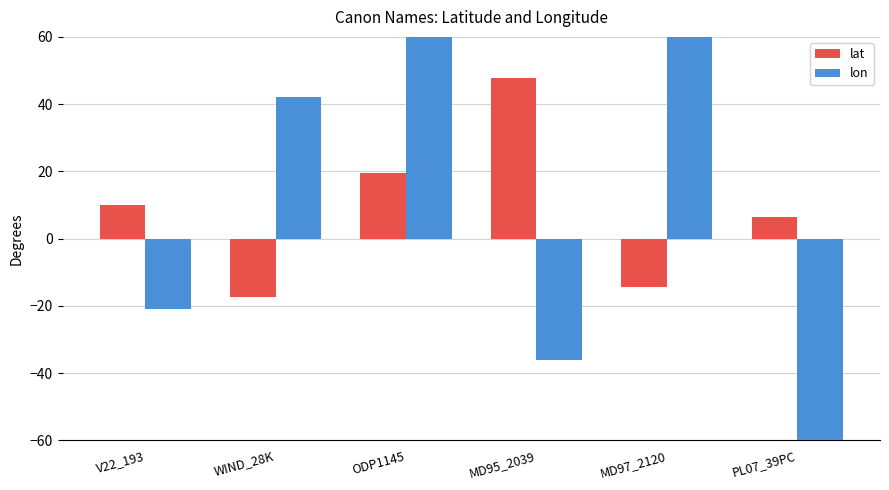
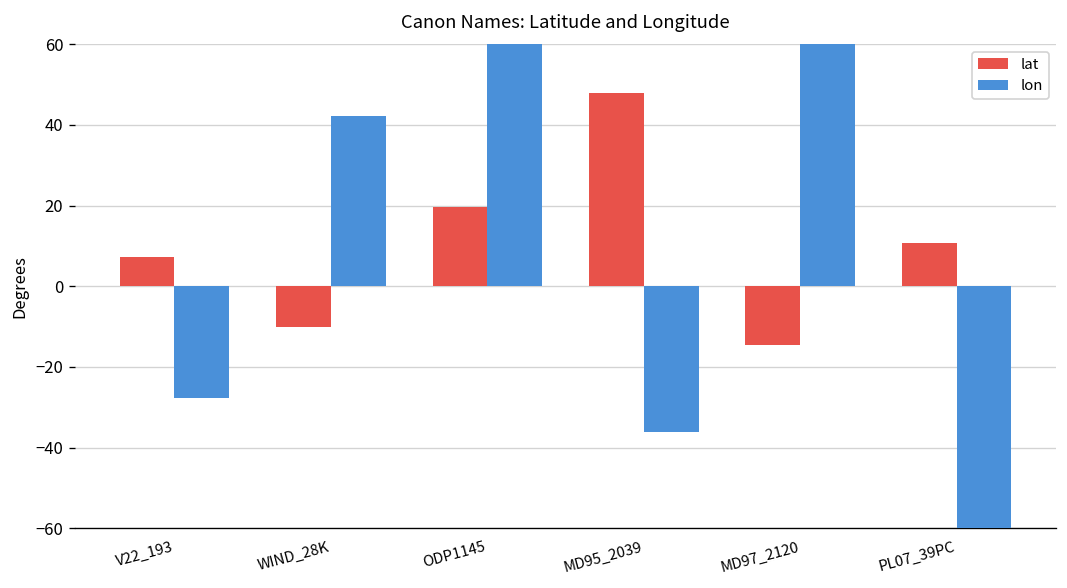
  {
    "lat": {
-     "V22_193": 10,
-     "WIND_28K": -17,
+     "V22_193": 7,
+     "WIND_28K": -10,
      "ODP1145": 20,
      "MD95_2039": 48,
      "MD97_2120": -14,
-     "PL07_39PC": 6
+     "PL07_39PC": 11
    },
    "lon": {
-     "V22_193": -21,
+     "V22_193": -28,
      "WIND_28K": 42,
      "MD95_2039": -36
    }
  }
